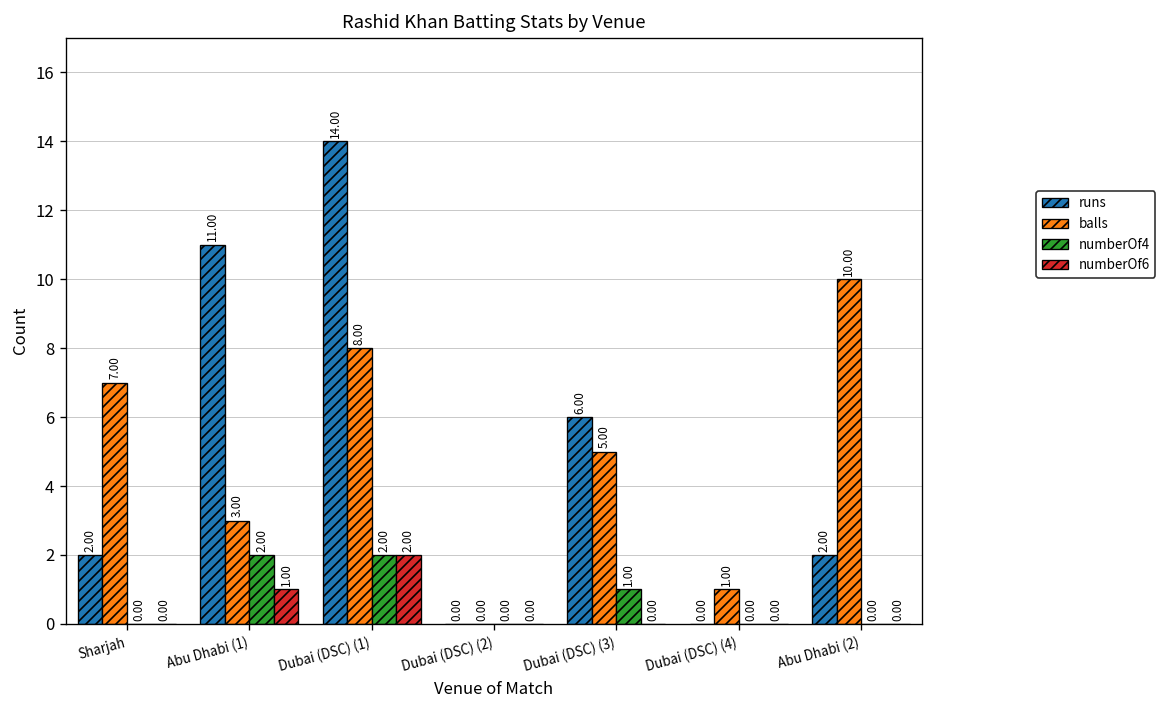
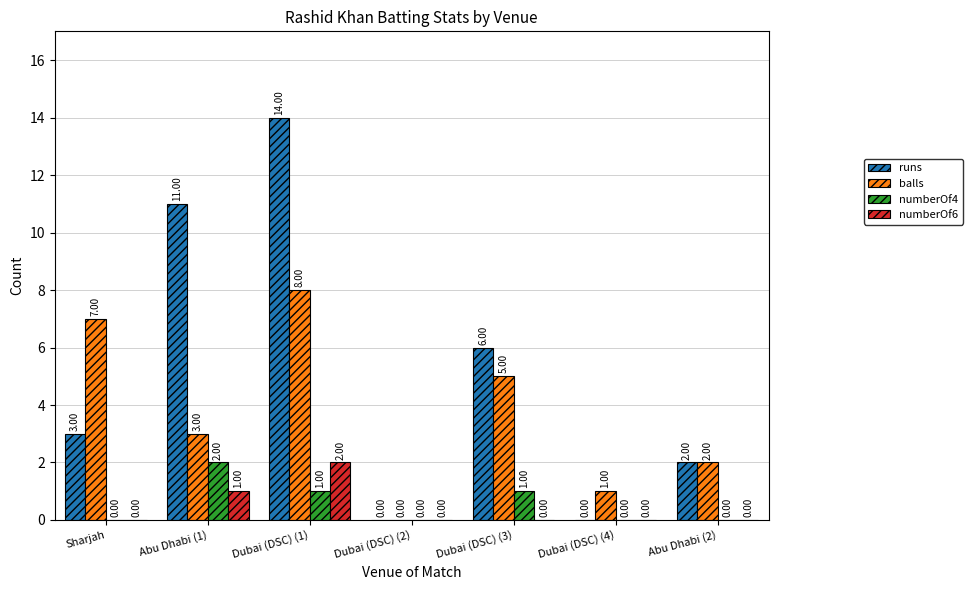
  {
    "runs": {
-     "Sharjah": 2.00,
+     "Sharjah": 3.00,
      "Abu Dhabi (1)": 11.00,
      "Dubai (DSC) (1)": 14.00,
      "Dubai (DSC) (2)": 0.00,
      "Dubai (DSC) (3)": 6.00,
      "Dubai (DSC) (4)": 0.00,
      "Abu Dhabi (2)": 2.00
    },
    "balls": {
      "Sharjah": 7.00,
      "Abu Dhabi (1)": 3.00,
      "Dubai (DSC) (1)": 8.00,
      "Dubai (DSC) (2)": 0.00,
      "Dubai (DSC) (3)": 5.00,
      "Dubai (DSC) (4)": 1.00,
-     "Abu Dhabi (2)": 10.00
+     "Abu Dhabi (2)": 2.00
    },
    "numberOf4": {
      "Sharjah": 0.00,
      "Abu Dhabi (1)": 2.00,
-     "Dubai (DSC) (1)": 2.00,
+     "Dubai (DSC) (1)": 1.00,
      "Dubai (DSC) (2)": 0.00,
      "Dubai (DSC) (3)": 1.00,
      "Dubai (DSC) (4)": 0.00,
      "Abu Dhabi (2)": 0.00
    },
    "numberOf6": {
      "Sharjah": 0.00,
      "Abu Dhabi (1)": 1.00,
      "Dubai (DSC) (1)": 2.00,
      "Dubai (DSC) (2)": 0.00,
      "Dubai (DSC) (3)": 0.00,
      "Dubai (DSC) (4)": 0.00,
      "Abu Dhabi (2)": 0.00
    }
  }
